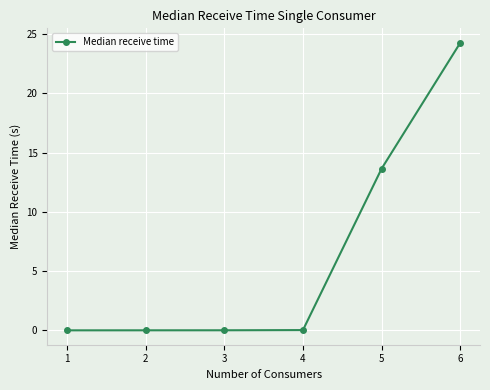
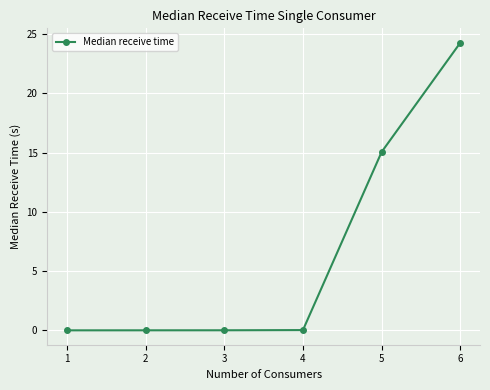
  {
    "1": 0.0,
    "2": 0.0,
    "3": 0.0,
    "4": 0.0,
-   "5": 13.7,
+   "5": 15.1,
    "6": 24.3
  }
